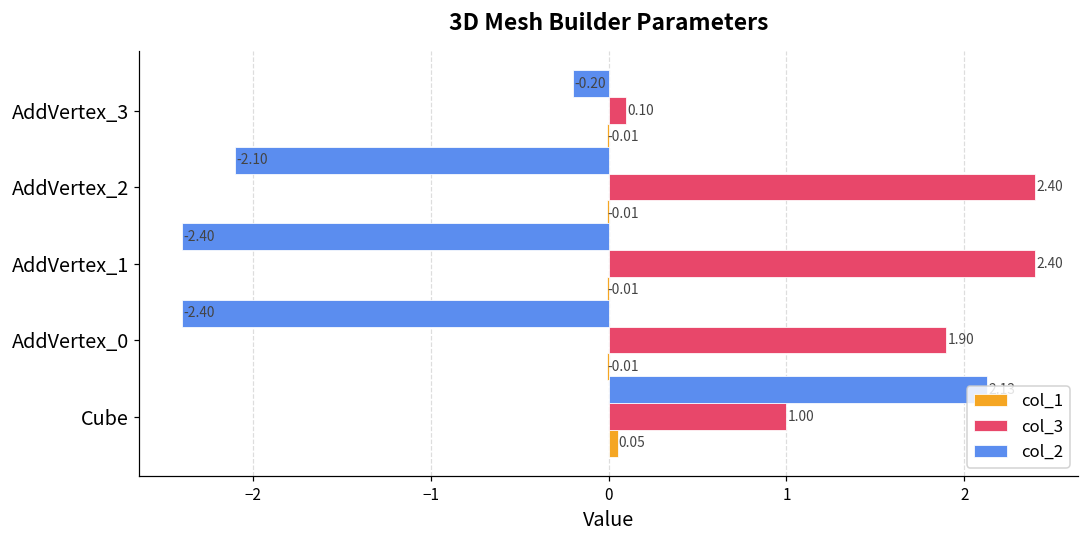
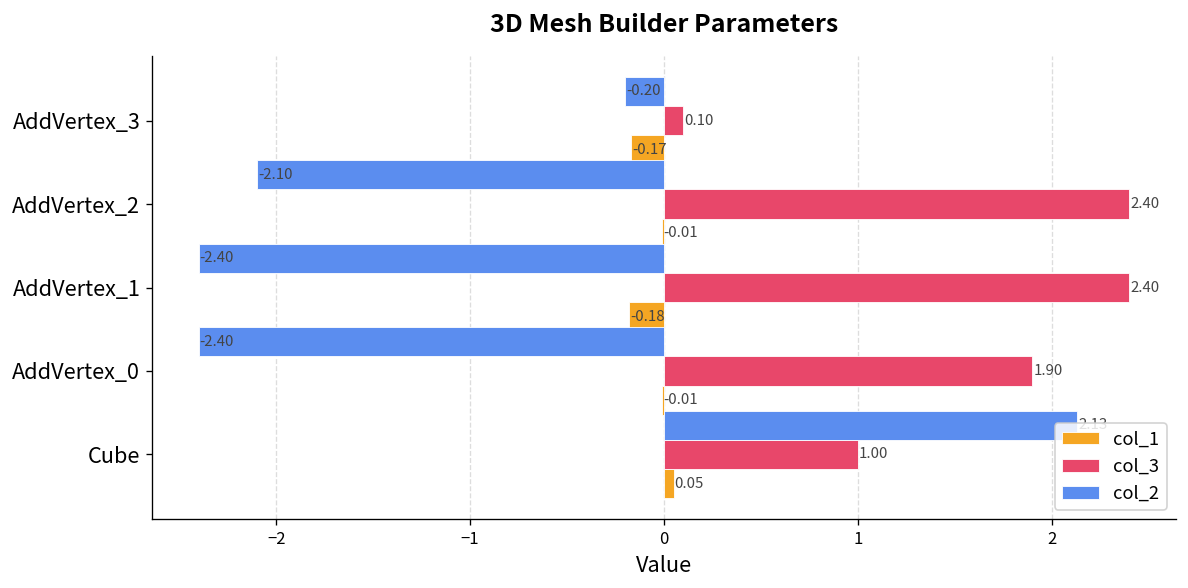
  {
    "col_1": {
-     "AddVertex_3": -0.01,
+     "AddVertex_3": -0.17,
      "AddVertex_2": -0.01,
-     "AddVertex_1": -0.01,
+     "AddVertex_1": -0.18,
      "AddVertex_0": -0.01,
      "Cube": 0.05
    },
    "col_3": {
      "AddVertex_3": 0.10,
      "AddVertex_2": 2.40,
      "AddVertex_1": 2.40,
      "AddVertex_0": 1.90,
      "Cube": 1.00
    },
    "col_2": {
      "AddVertex_3": -0.20,
      "AddVertex_2": -2.10,
      "AddVertex_1": -2.40,
      "AddVertex_0": -2.40
    }
  }
